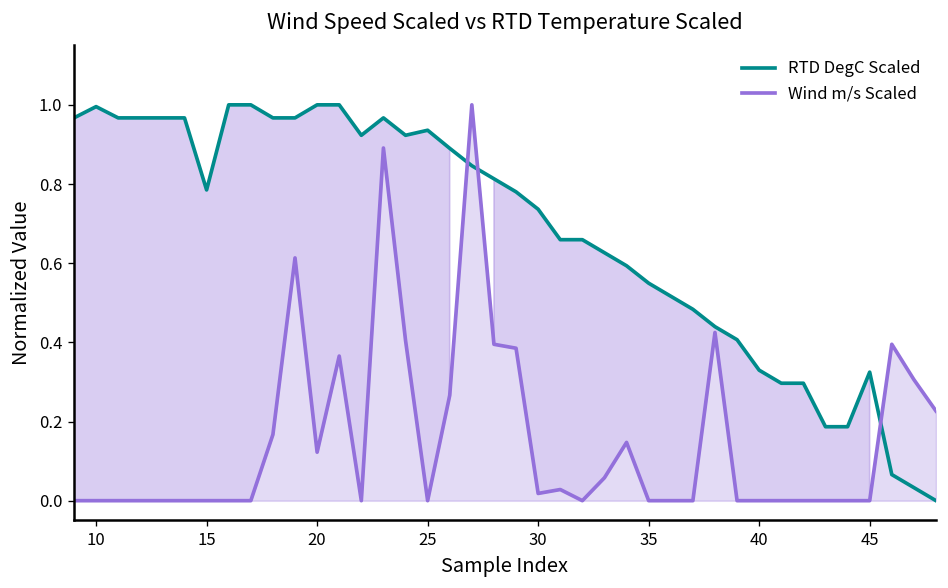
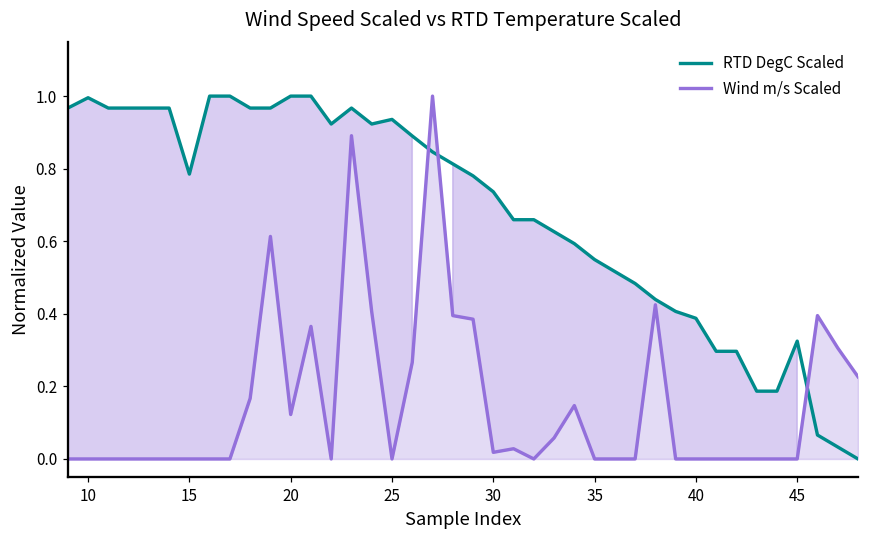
  {
    "RTD DegC Scaled": {
      "10": 1.00,
      "15": 0.79,
      "20": 1.00,
      "25": 0.94,
      "30": 0.74,
      "35": 0.55,
-     "40": 0.33,
+     "40": 0.39,
      "45": 0.32
    },
    "Wind m/s Scaled": {
      "10": 0.00,
      "15": 0.00,
      "20": 0.12,
      "25": 0.00,
      "30": 0.02,
      "35": 0.00,
      "40": 0.00,
      "45": 0.00
    }
  }
